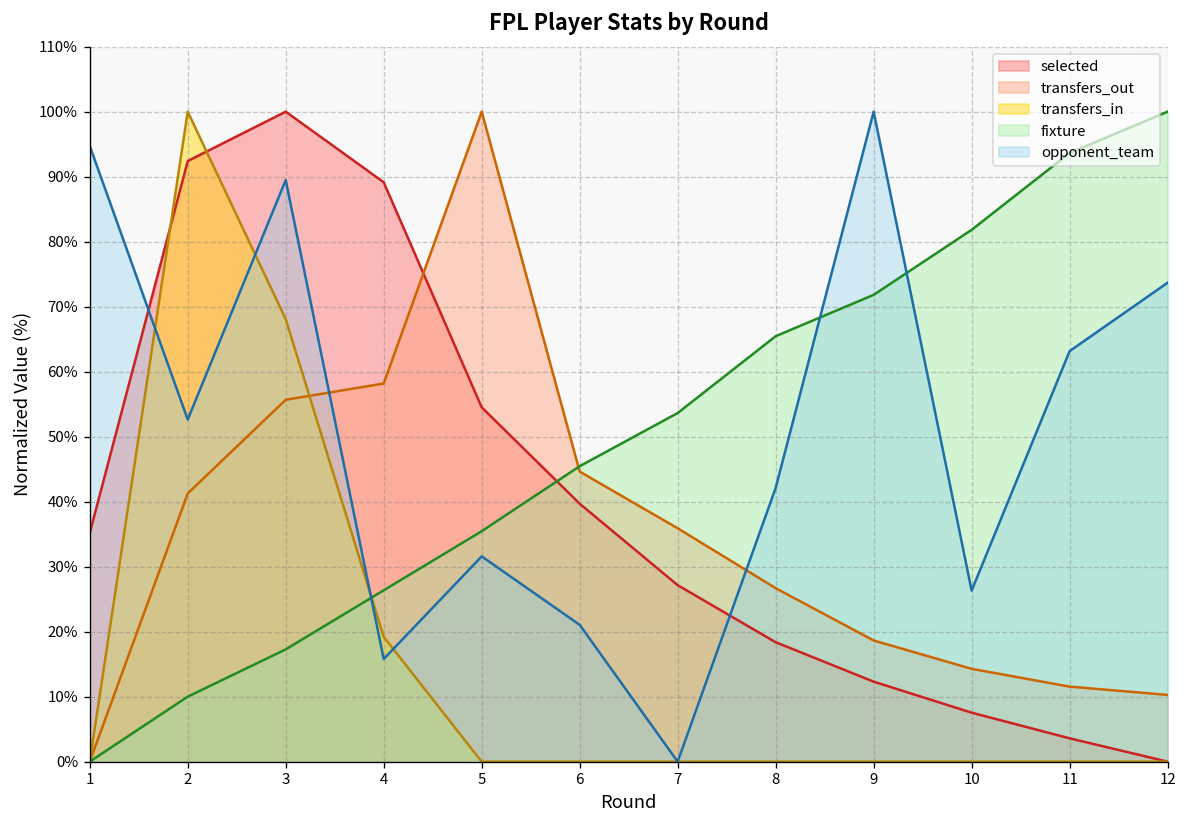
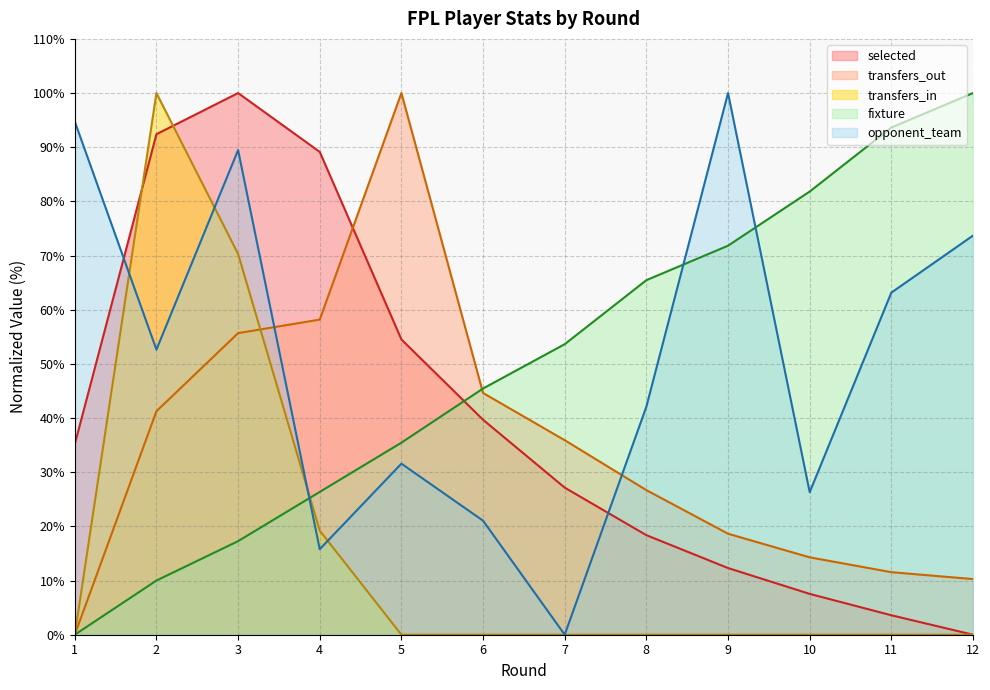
  {
    "transfers_in": {
      "2": "100%",
-     "3": "68%",
+     "3": "70%",
      "4": "19%",
      "5": "0%",
      "6": "0%",
      "8": "0%",
      "9": "0%",
      "10": "0%",
      "11": "0%"
    }
  }
